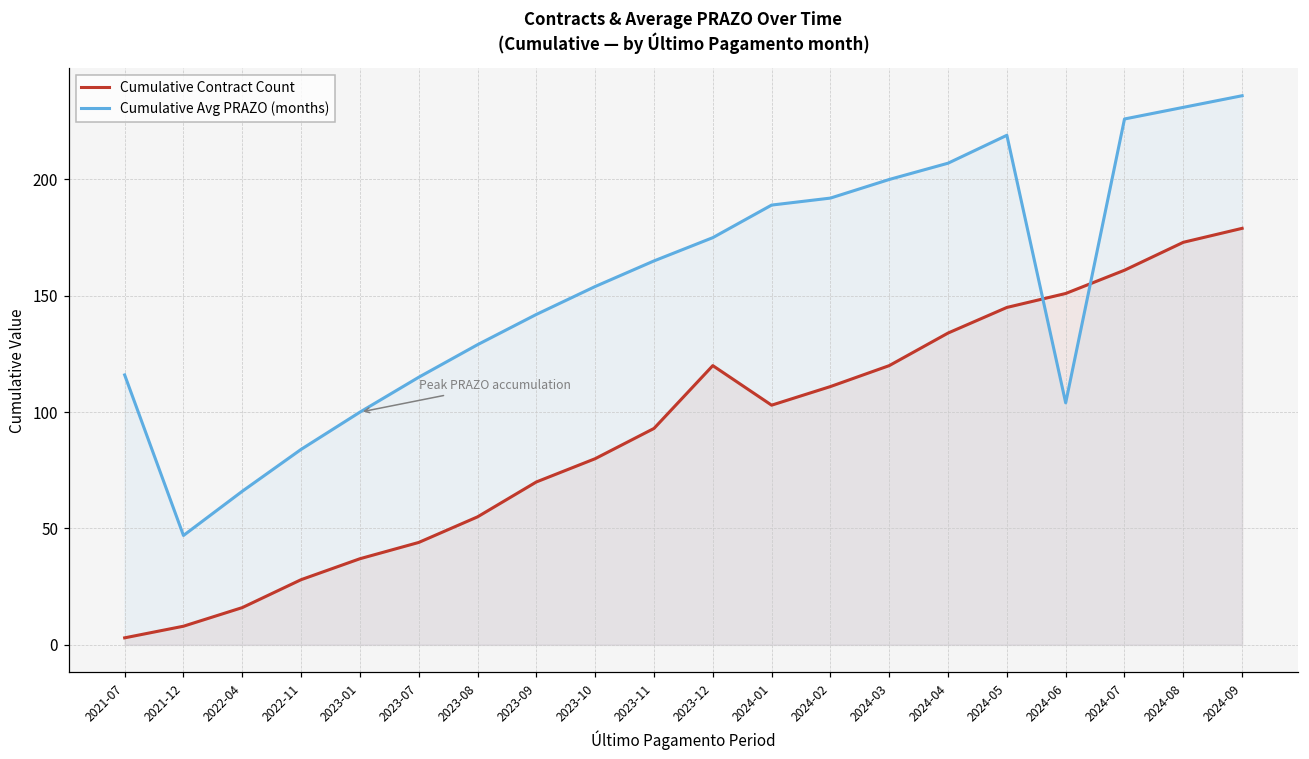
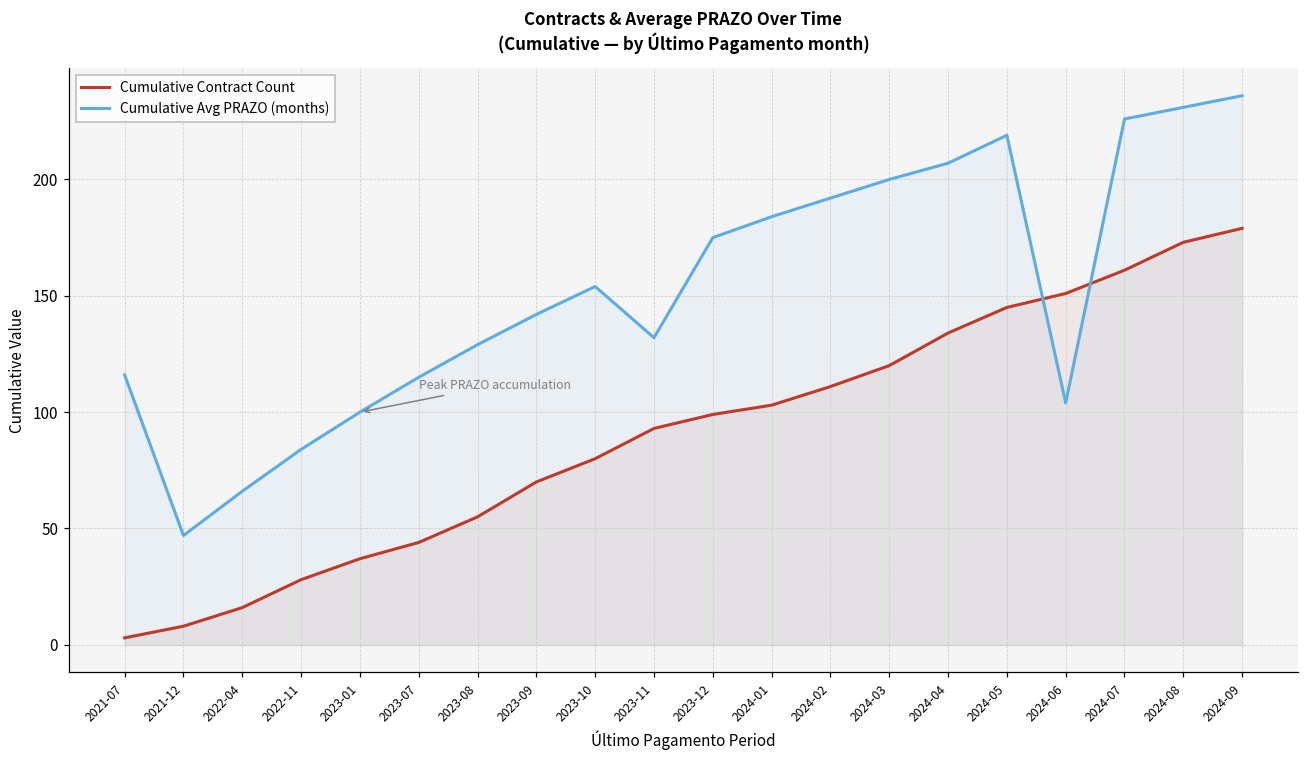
  {
    "Cumulative Contract Count": {
      "2021-07": 3,
      "2021-12": 8,
      "2022-04": 16,
      "2022-11": 28,
      "2023-01": 37,
      "2023-07": 44,
      "2023-08": 55,
      "2023-09": 70,
      "2023-10": 80,
      "2023-11": 93,
-     "2023-12": 120,
+     "2023-12": 99,
      "2024-01": 103,
      "2024-02": 111,
      "2024-03": 120,
      "2024-04": 134,
      "2024-05": 145,
      "2024-06": 151,
      "2024-07": 161,
      "2024-08": 173,
      "2024-09": 179
    },
    "Cumulative Avg PRAZO (months)": {
      "2021-07": 116,
      "2021-12": 47,
      "2022-04": 66,
      "2022-11": 84,
      "2023-01": 100,
      "2023-07": 115,
      "2023-08": 129,
      "2023-09": 142,
      "2023-10": 154,
-     "2023-11": 165,
+     "2023-11": 132,
      "2023-12": 175,
-     "2024-01": 189,
+     "2024-01": 184,
      "2024-02": 192,
      "2024-03": 200,
      "2024-04": 207,
      "2024-05": 219,
      "2024-06": 104,
      "2024-07": 226,
      "2024-08": 231,
      "2024-09": 236
    }
  }
